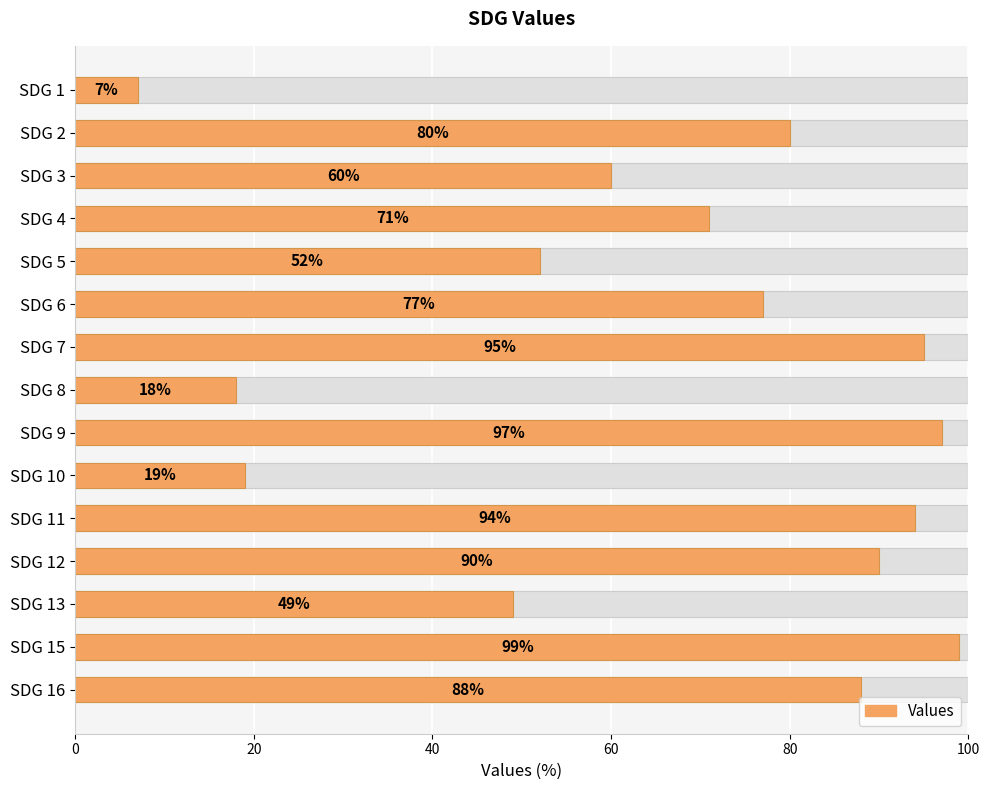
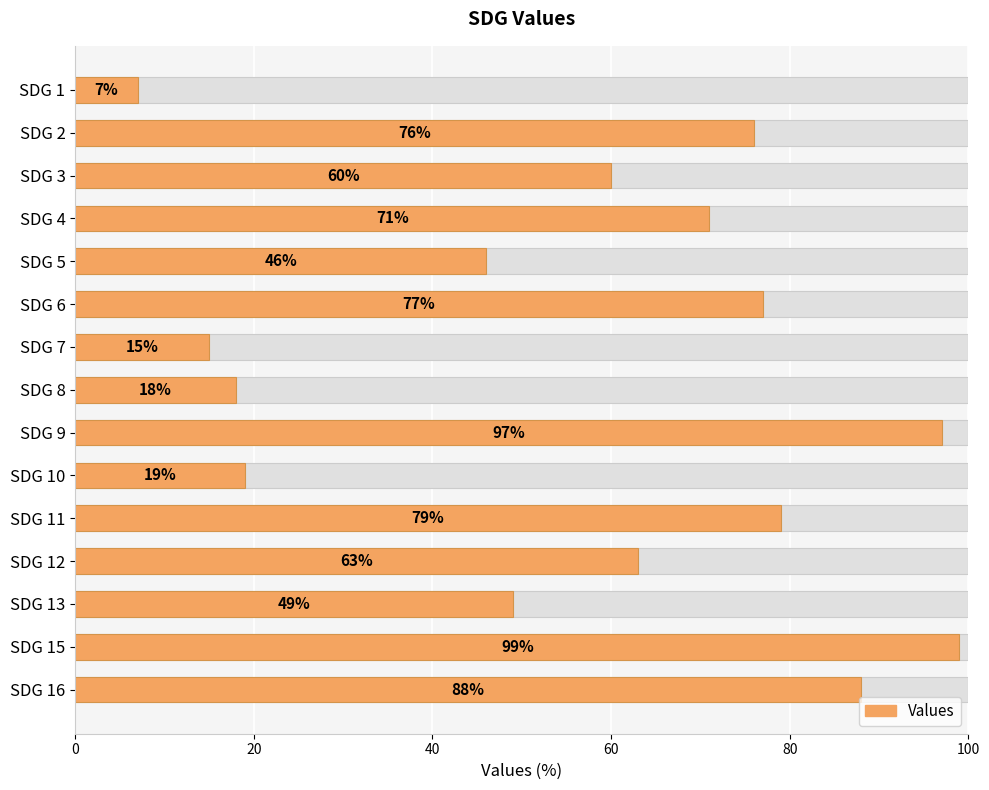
  {
    "Values": {
-     "SDG 2": "80%",
-     "SDG 5": "52%",
-     "SDG 7": "95%",
-     "SDG 11": "94%",
-     "SDG 12": "90%"
+     "SDG 2": "76%",
+     "SDG 5": "46%",
+     "SDG 7": "15%",
+     "SDG 11": "79%",
+     "SDG 12": "63%"
    }
  }
